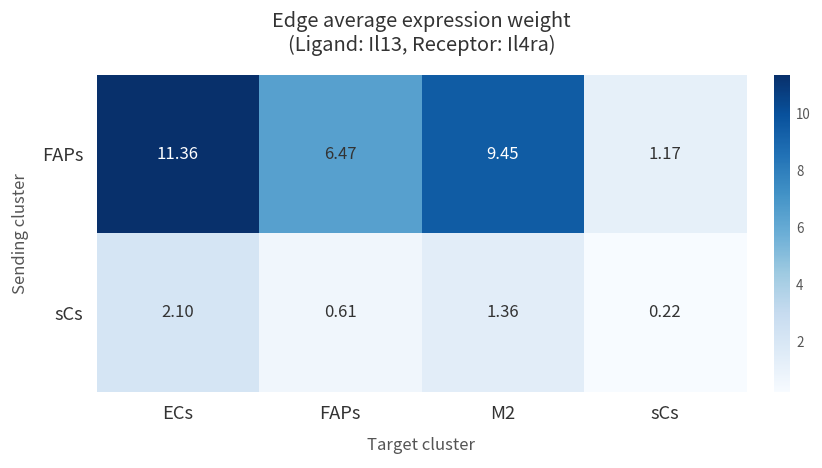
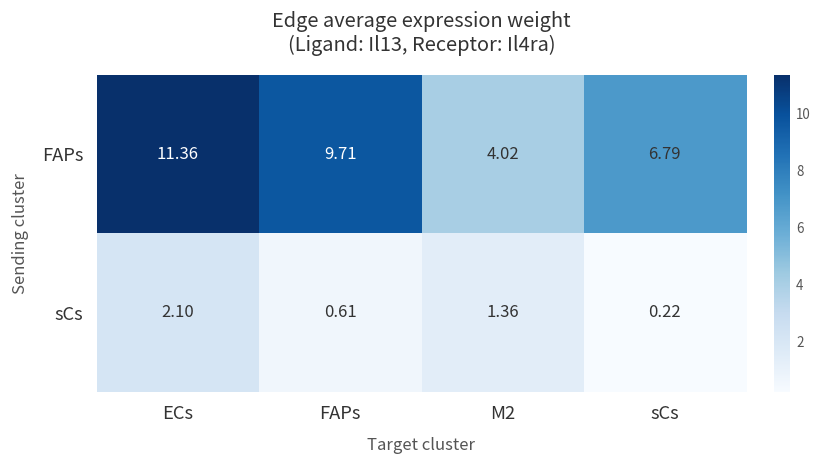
  {
    "FAPs": {
      "ECs": 11.36,
-     "FAPs": 6.47,
-     "M2": 9.45,
-     "sCs": 1.17
+     "FAPs": 9.71,
+     "M2": 4.02,
+     "sCs": 6.79
    },
    "sCs": {
      "ECs": 2.10,
      "FAPs": 0.61,
      "M2": 1.36,
      "sCs": 0.22
    }
  }
